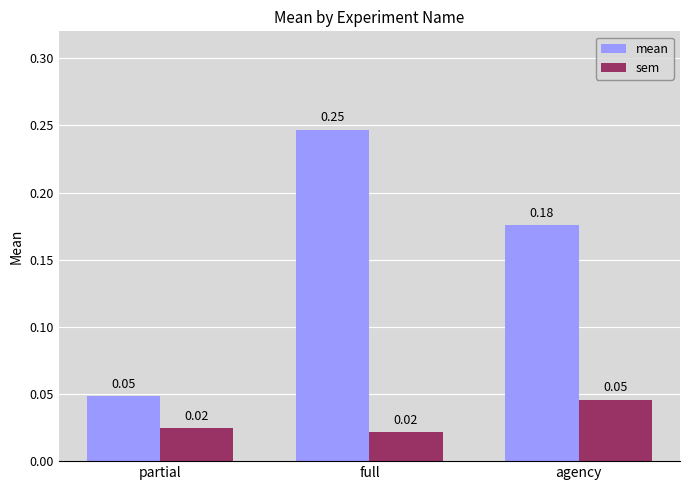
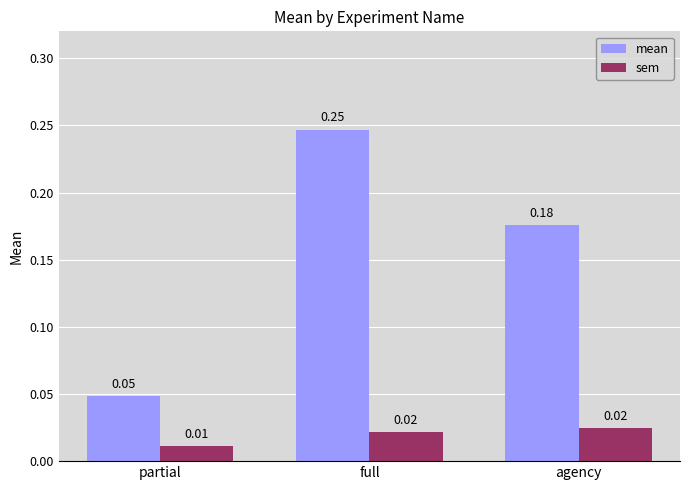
  {
    "mean": {
      "partial": 0.05,
      "full": 0.25,
      "agency": 0.18
    },
    "sem": {
-     "partial": 0.02,
+     "partial": 0.01,
      "full": 0.02,
-     "agency": 0.05
+     "agency": 0.02
    }
  }
